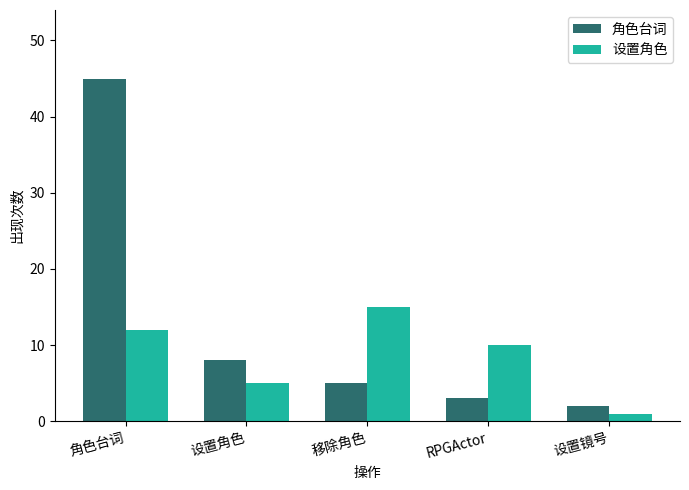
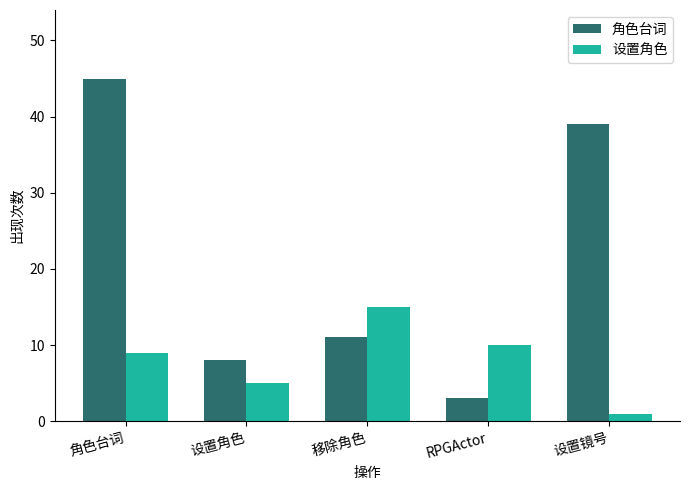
  {
    "角色台词": {
      "角色台词": 45,
      "设置角色": 8,
-     "移除角色": 5,
+     "移除角色": 11,
      "RPGActor": 3,
-     "设置镜号": 2
+     "设置镜号": 39
    },
    "设置角色": {
-     "角色台词": 12,
+     "角色台词": 9,
      "设置角色": 5,
      "移除角色": 15,
      "RPGActor": 10,
      "设置镜号": 1
    }
  }
